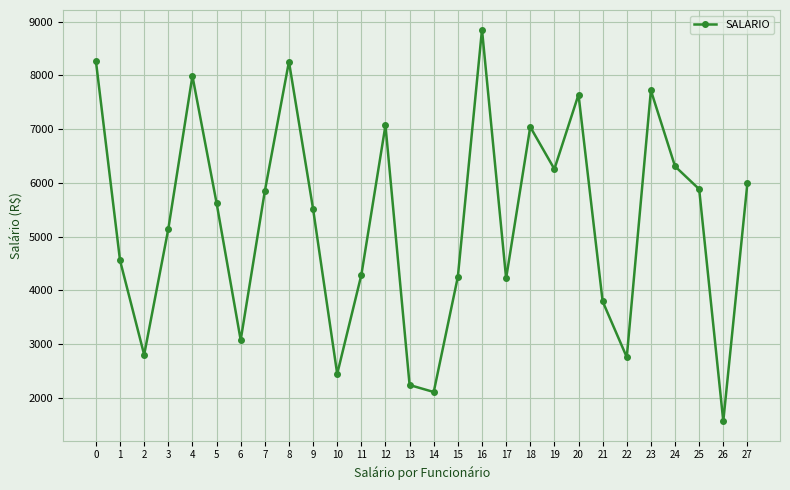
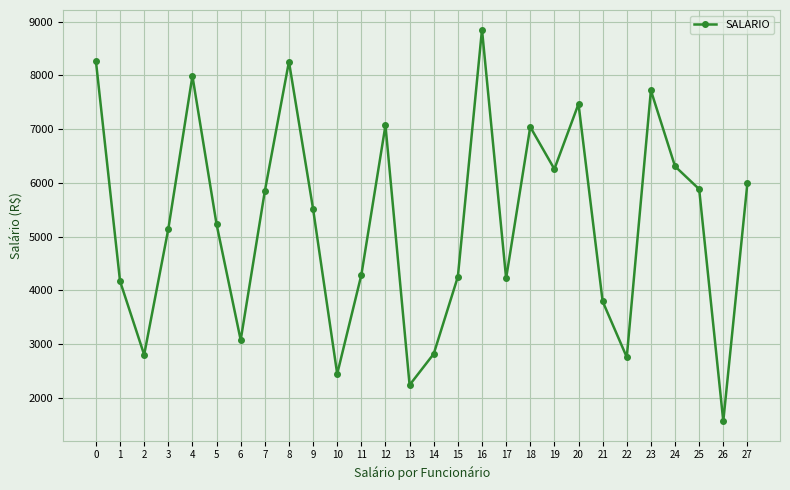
  {
    "0": 8300,
-   "1": 4600,
+   "1": 4200,
    "2": 2800,
    "3": 5100,
    "4": 8000,
-   "5": 5600,
+   "5": 5200,
    "6": 3100,
    "7": 5800,
    "8": 8300,
    "9": 5500,
    "10": 2400,
    "11": 4300,
    "12": 7100,
    "13": 2200,
-   "14": 2100,
+   "14": 2800,
    "15": 4300,
    "16": 8900,
    "17": 4200,
    "18": 7000,
    "19": 6300,
-   "20": 7600,
+   "20": 7500,
    "21": 3800,
    "22": 2800,
    "23": 7700,
    "24": 6300,
    "25": 5900,
    "26": 1600,
    "27": 6000
  }
